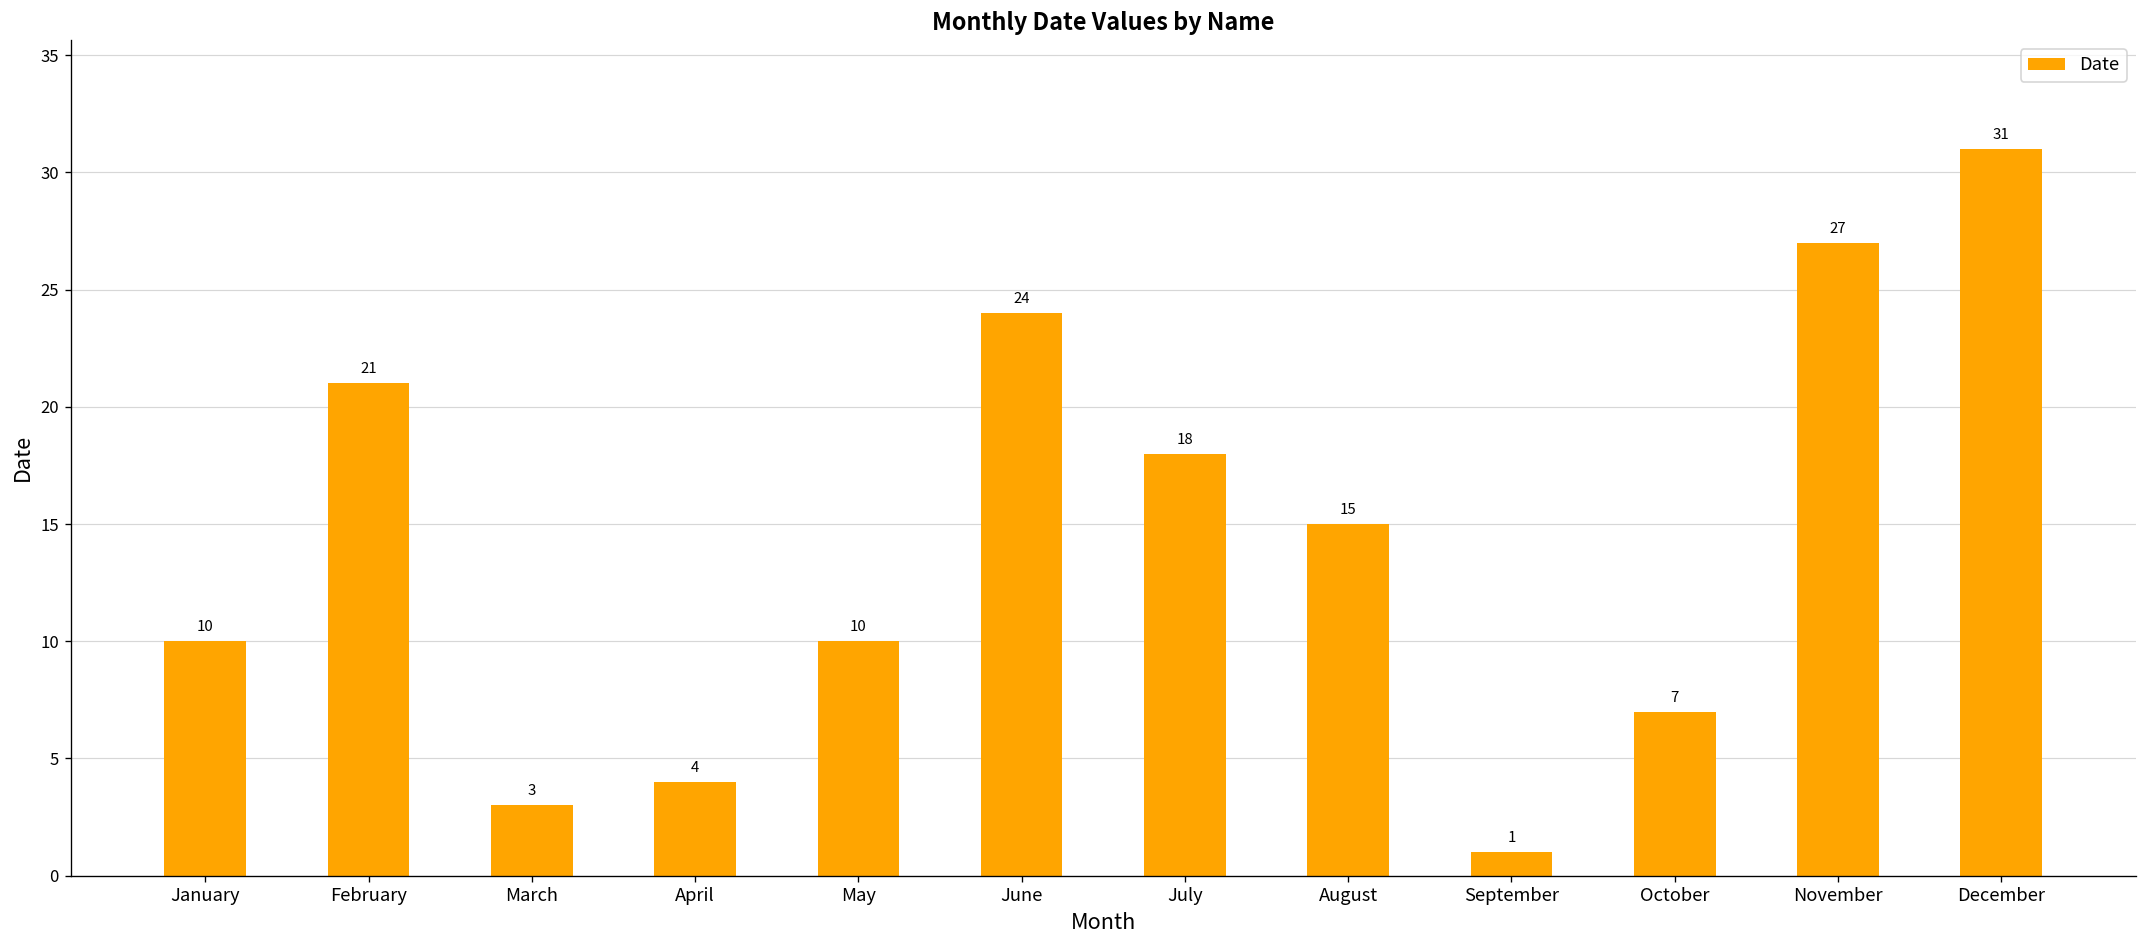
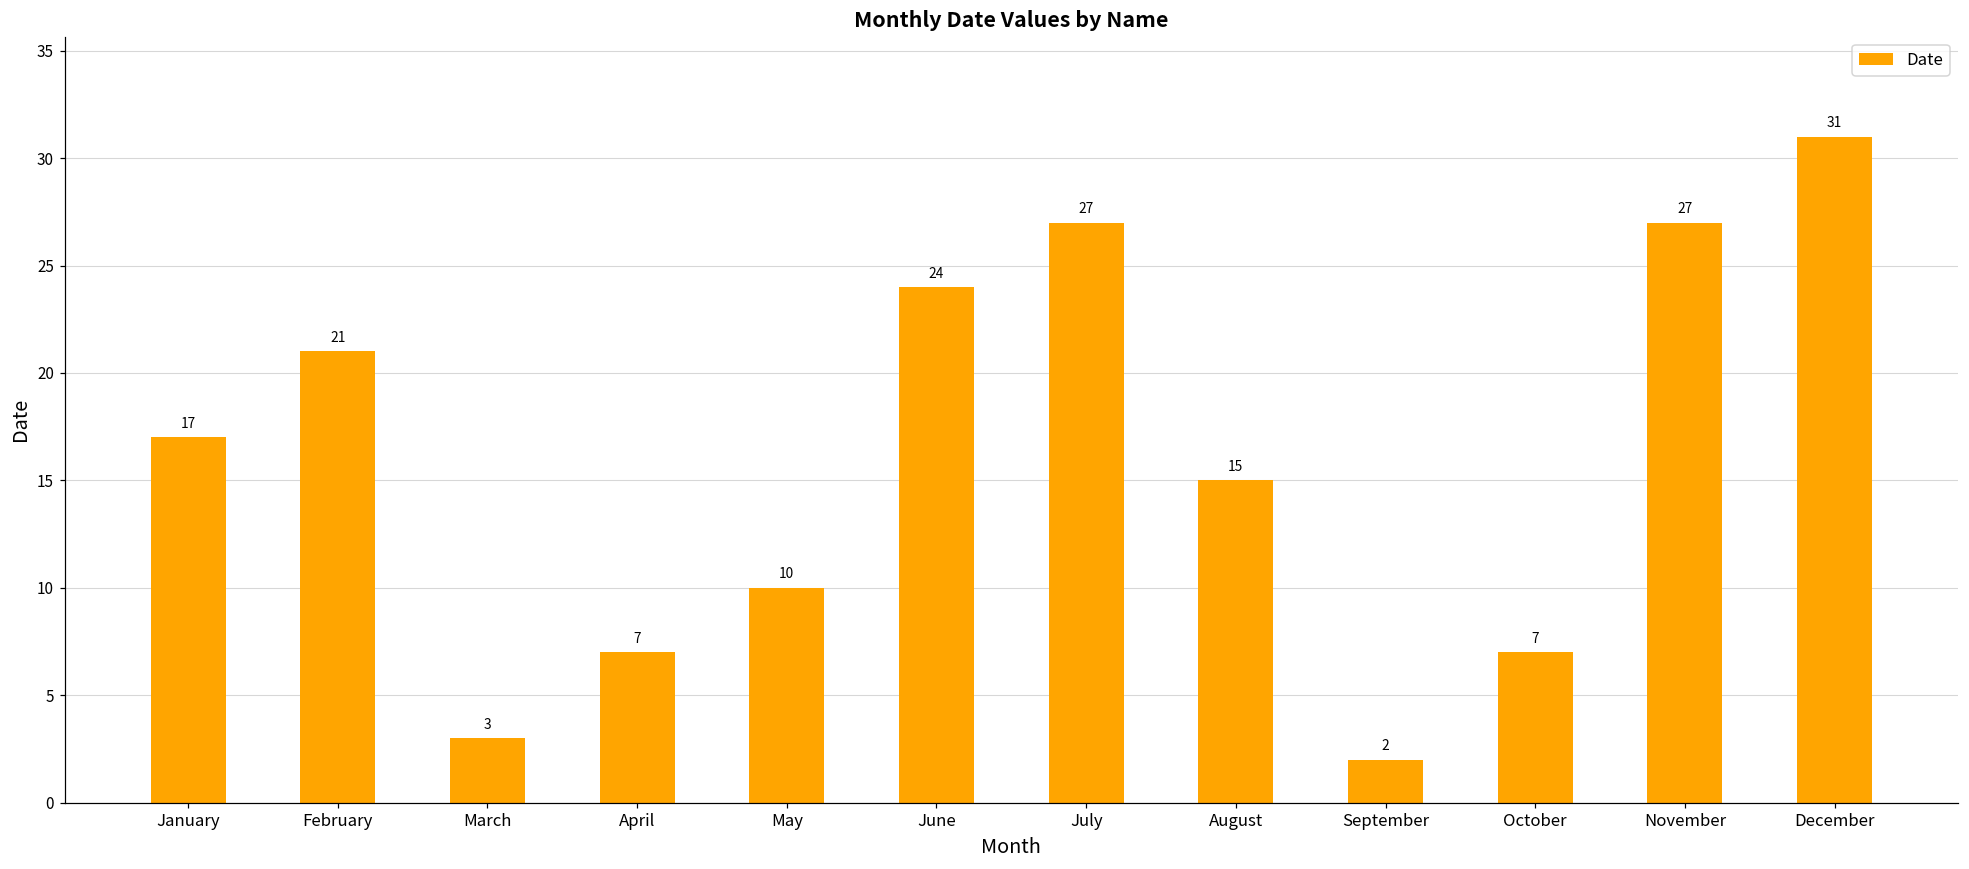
  {
-   "January": 10,
+   "January": 17,
    "February": 21,
    "March": 3,
-   "April": 4,
+   "April": 7,
    "May": 10,
    "June": 24,
-   "July": 18,
+   "July": 27,
    "August": 15,
-   "September": 1,
+   "September": 2,
    "October": 7,
    "November": 27,
    "December": 31
  }
